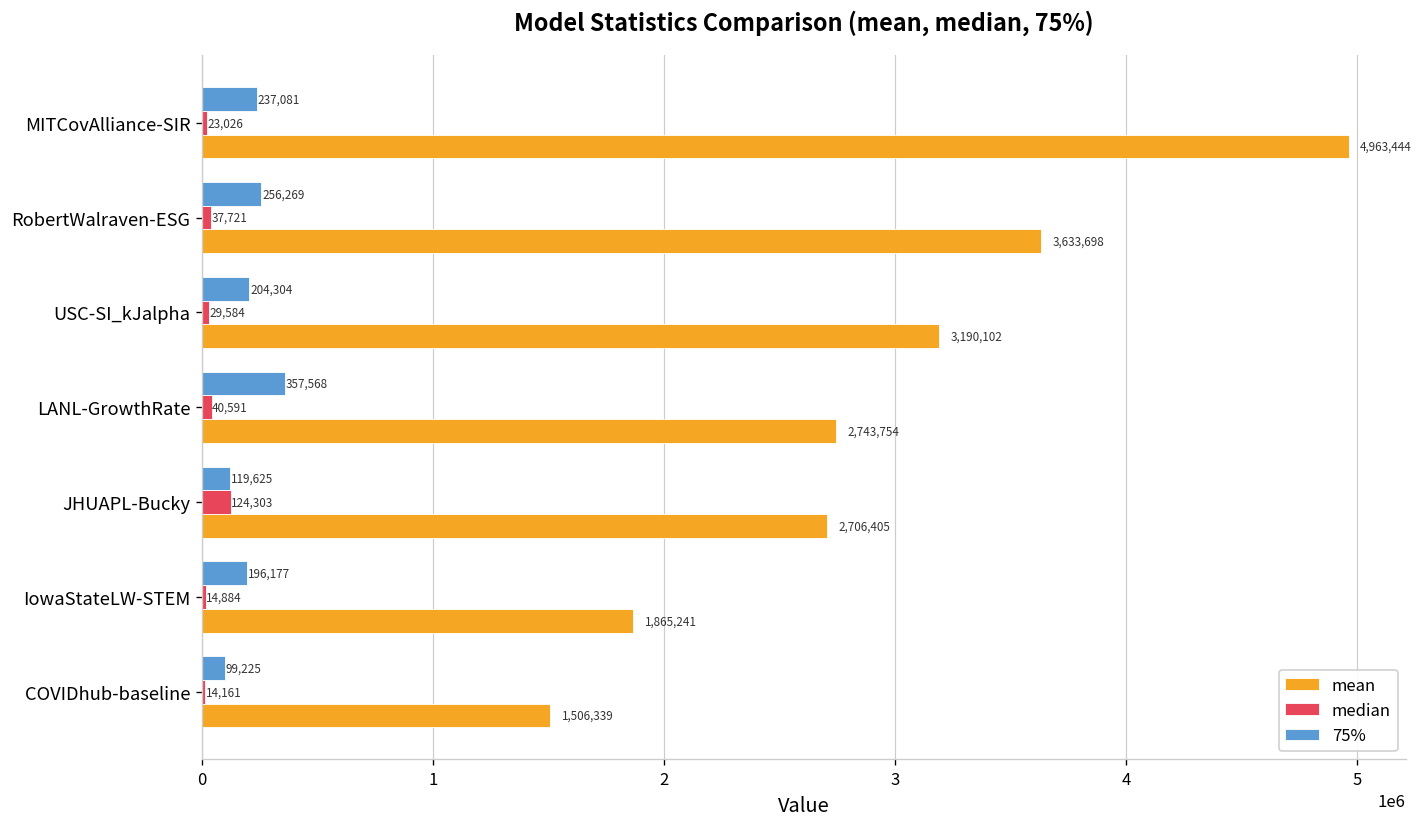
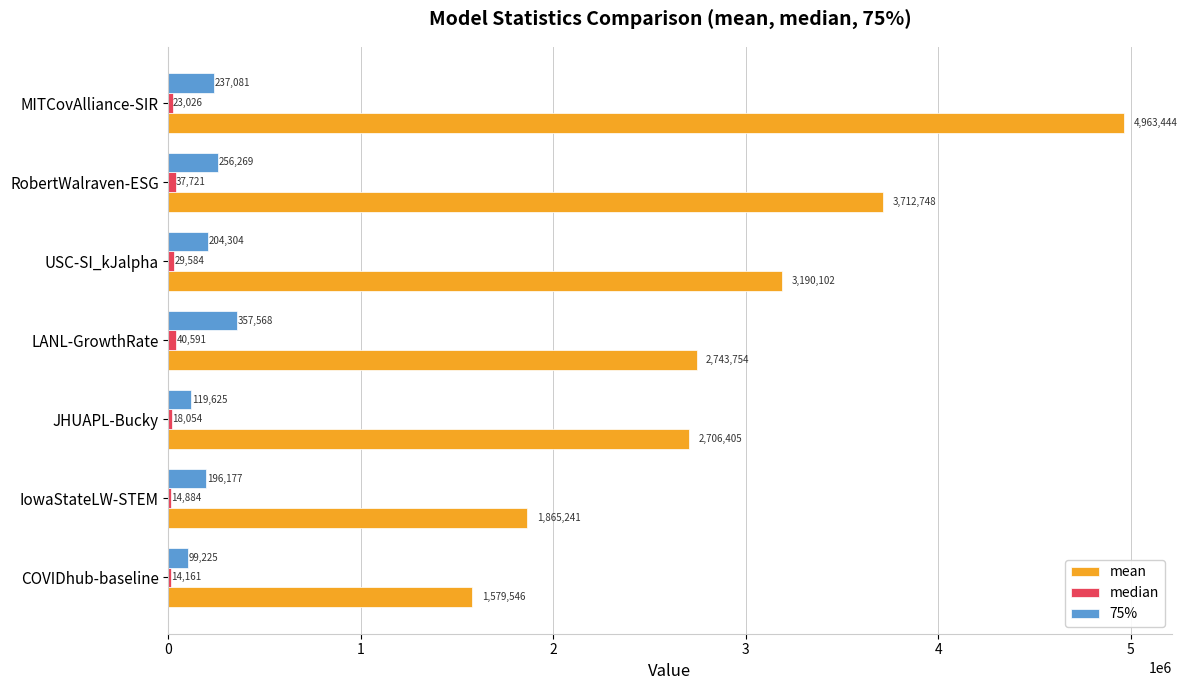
  {
    "mean": {
      "MITCovAlliance-SIR": "4,963,444",
-     "RobertWalraven-ESG": "3,633,698",
+     "RobertWalraven-ESG": "3,712,748",
      "USC-SI_kJalpha": "3,190,102",
      "LANL-GrowthRate": "2,743,754",
      "JHUAPL-Bucky": "2,706,405",
      "IowaStateLW-STEM": "1,865,241",
-     "COVIDhub-baseline": "1,506,339"
+     "COVIDhub-baseline": "1,579,546"
    },
    "median": {
      "MITCovAlliance-SIR": "23,026",
      "RobertWalraven-ESG": "37,721",
      "USC-SI_kJalpha": "29,584",
      "LANL-GrowthRate": "40,591",
-     "JHUAPL-Bucky": "124,303",
+     "JHUAPL-Bucky": "18,054",
      "IowaStateLW-STEM": "14,884",
      "COVIDhub-baseline": "14,161"
    },
    "75%": {
      "MITCovAlliance-SIR": "237,081",
      "RobertWalraven-ESG": "256,269",
      "USC-SI_kJalpha": "204,304",
      "LANL-GrowthRate": "357,568",
      "JHUAPL-Bucky": "119,625",
      "IowaStateLW-STEM": "196,177",
      "COVIDhub-baseline": "99,225"
    }
  }
